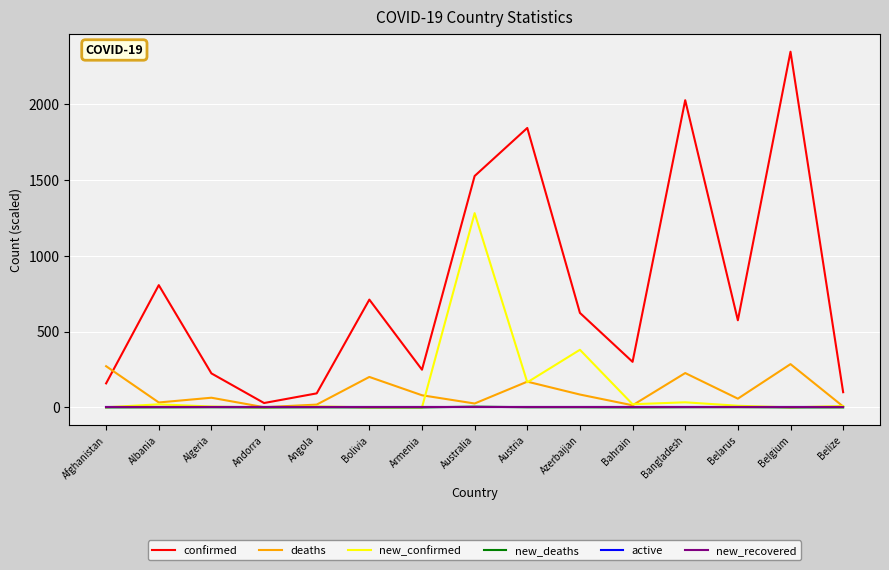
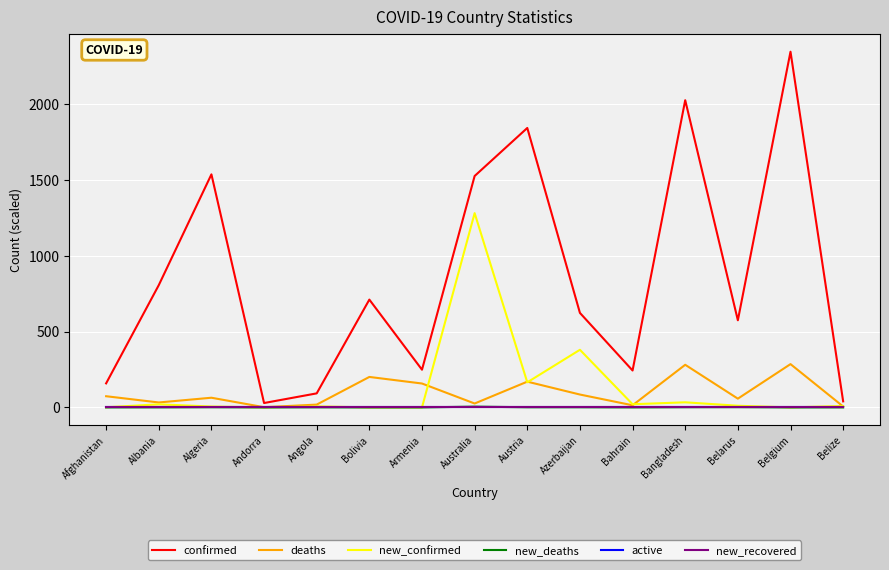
  {
    "confirmed": {
      "Afghanistan": 160,
      "Albania": 810,
-     "Algeria": 220,
+     "Algeria": 1540,
      "Andorra": 30,
      "Angola": 90,
      "Bolivia": 710,
      "Armenia": 250,
      "Australia": 1530,
      "Austria": 1840,
      "Azerbaijan": 620,
-     "Bahrain": 300,
+     "Bahrain": 240,
      "Bangladesh": 2030,
      "Belarus": 570,
      "Belgium": 2350,
-     "Belize": 100
+     "Belize": 40
    },
    "deaths": {
-     "Afghanistan": 270,
+     "Afghanistan": 70,
      "Algeria": 60,
      "Bolivia": 200,
-     "Armenia": 80,
+     "Armenia": 160,
      "Australia": 30,
      "Azerbaijan": 80,
-     "Bangladesh": 230,
+     "Bangladesh": 280,
      "Belarus": 60,
      "Belgium": 290
    },
    "new_confirmed": {
      "Australia": 1280,
      "Azerbaijan": 380,
      "Bangladesh": 30
    }
  }
